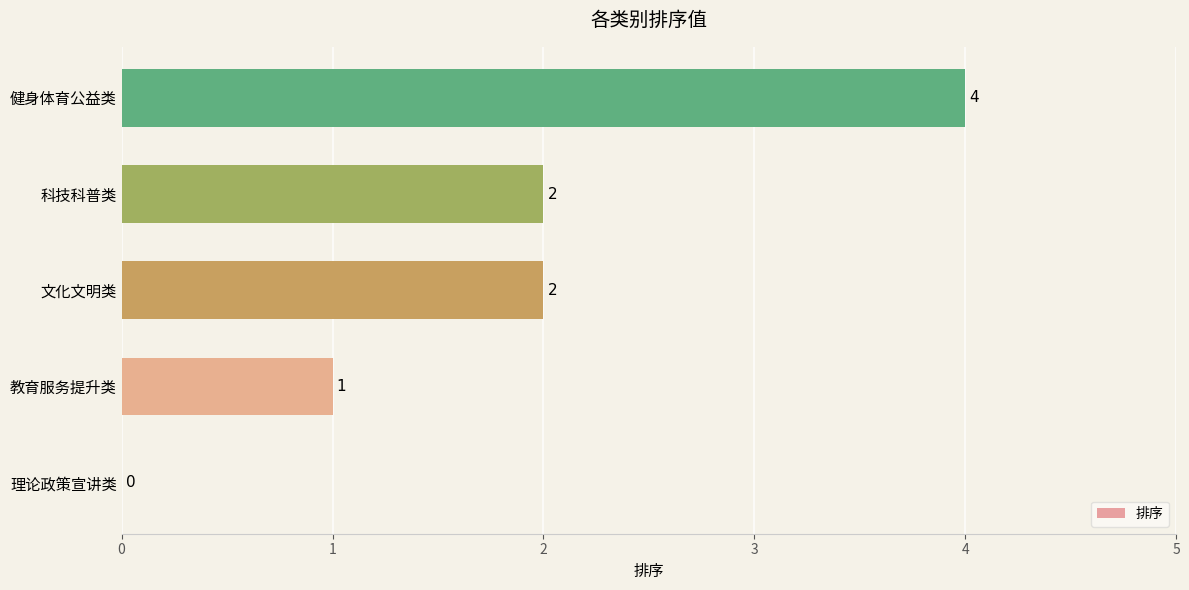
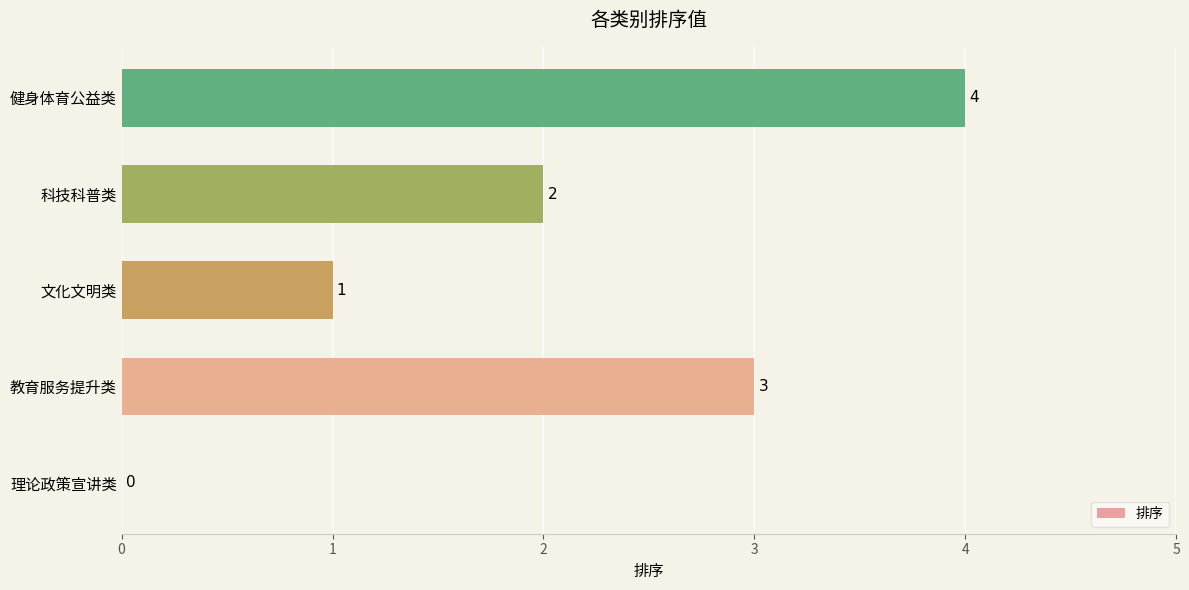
  {
    "健身体育公益类": 4,
    "科技科普类": 2,
-   "文化文明类": 2,
-   "教育服务提升类": 1,
+   "文化文明类": 1,
+   "教育服务提升类": 3,
    "理论政策宣讲类": 0
  }
